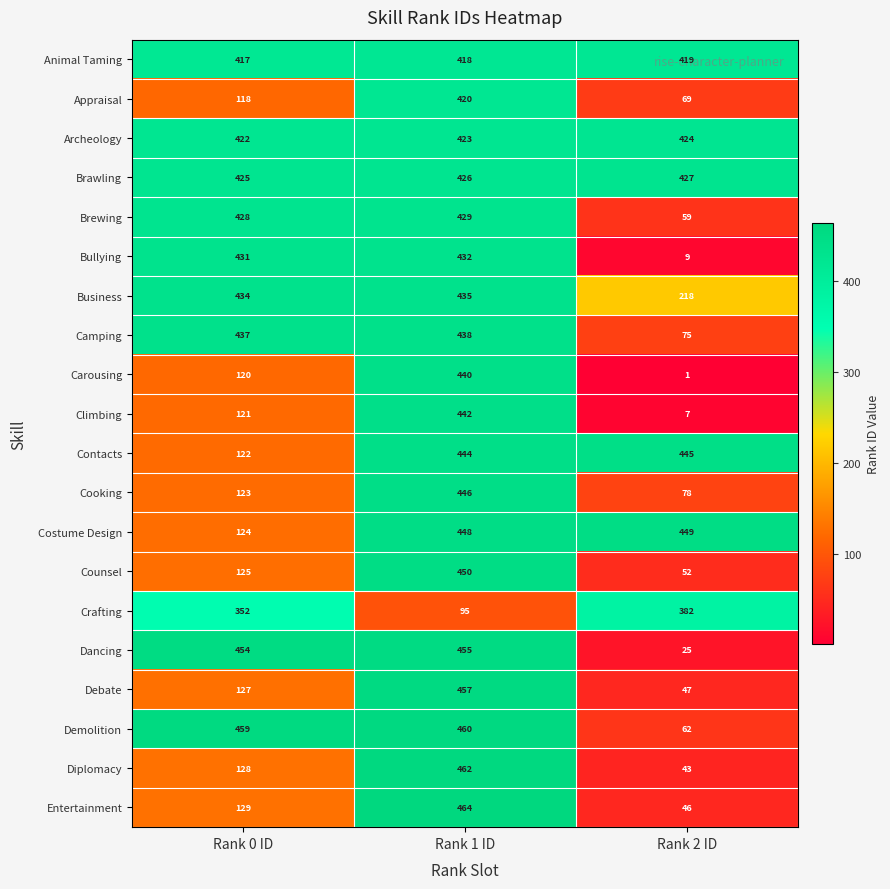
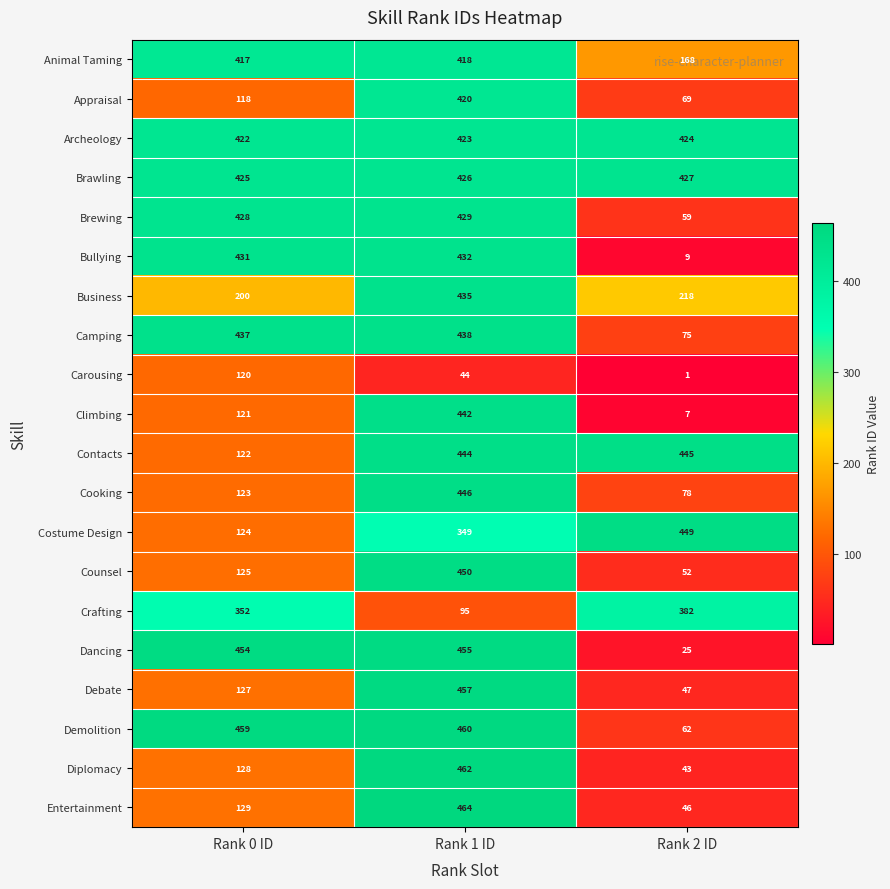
  {
    "Animal Taming": {
      "Rank 0 ID": 417,
      "Rank 1 ID": 418,
-     "Rank 2 ID": 419
+     "Rank 2 ID": 168
    },
    "Appraisal": {
      "Rank 0 ID": 118,
      "Rank 1 ID": 420,
      "Rank 2 ID": 69
    },
    "Archeology": {
      "Rank 0 ID": 422,
      "Rank 1 ID": 423,
      "Rank 2 ID": 424
    },
    "Brawling": {
      "Rank 0 ID": 425,
      "Rank 1 ID": 426,
      "Rank 2 ID": 427
    },
    "Brewing": {
      "Rank 0 ID": 428,
      "Rank 1 ID": 429,
      "Rank 2 ID": 59
    },
    "Bullying": {
      "Rank 0 ID": 431,
      "Rank 1 ID": 432,
      "Rank 2 ID": 9
    },
    "Business": {
-     "Rank 0 ID": 434,
+     "Rank 0 ID": 200,
      "Rank 1 ID": 435,
      "Rank 2 ID": 218
    },
    "Camping": {
      "Rank 0 ID": 437,
      "Rank 1 ID": 438,
      "Rank 2 ID": 75
    },
    "Carousing": {
      "Rank 0 ID": 120,
-     "Rank 1 ID": 440,
+     "Rank 1 ID": 44,
      "Rank 2 ID": 1
    },
    "Climbing": {
      "Rank 0 ID": 121,
      "Rank 1 ID": 442,
      "Rank 2 ID": 7
    },
    "Contacts": {
      "Rank 0 ID": 122,
      "Rank 1 ID": 444,
      "Rank 2 ID": 445
    },
    "Cooking": {
      "Rank 0 ID": 123,
      "Rank 1 ID": 446,
      "Rank 2 ID": 78
    },
    "Costume Design": {
      "Rank 0 ID": 124,
-     "Rank 1 ID": 448,
+     "Rank 1 ID": 349,
      "Rank 2 ID": 449
    },
    "Counsel": {
      "Rank 0 ID": 125,
      "Rank 1 ID": 450,
      "Rank 2 ID": 52
    },
    "Crafting": {
      "Rank 0 ID": 352,
      "Rank 1 ID": 95,
      "Rank 2 ID": 382
    },
    "Dancing": {
      "Rank 0 ID": 454,
      "Rank 1 ID": 455,
      "Rank 2 ID": 25
    },
    "Debate": {
      "Rank 0 ID": 127,
      "Rank 1 ID": 457,
      "Rank 2 ID": 47
    },
    "Demolition": {
      "Rank 0 ID": 459,
      "Rank 1 ID": 460,
      "Rank 2 ID": 62
    },
    "Diplomacy": {
      "Rank 0 ID": 128,
      "Rank 1 ID": 462,
      "Rank 2 ID": 43
    },
    "Entertainment": {
      "Rank 0 ID": 129,
      "Rank 1 ID": 464,
      "Rank 2 ID": 46
    }
  }
